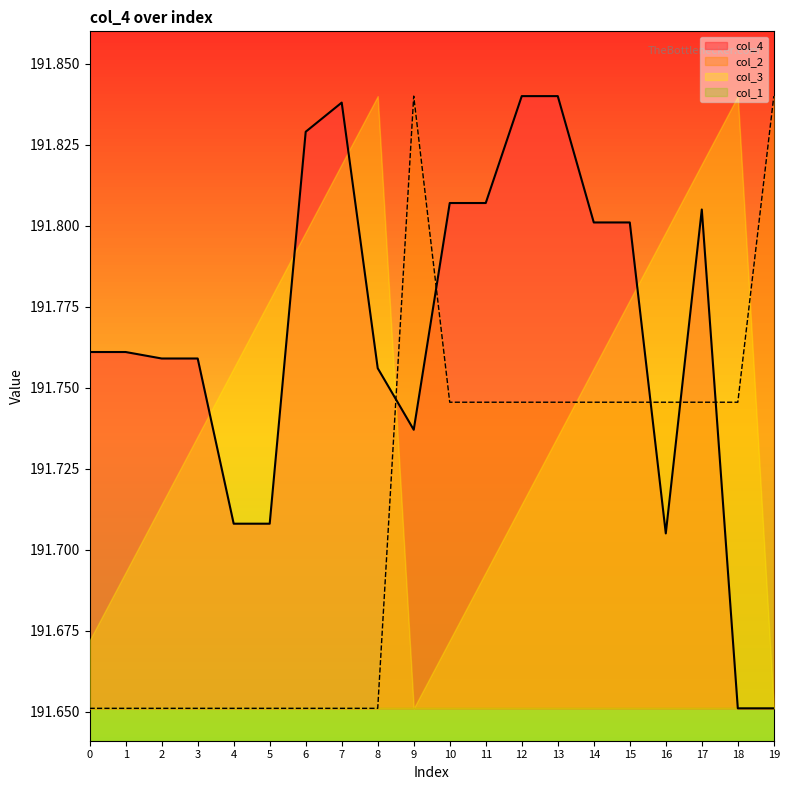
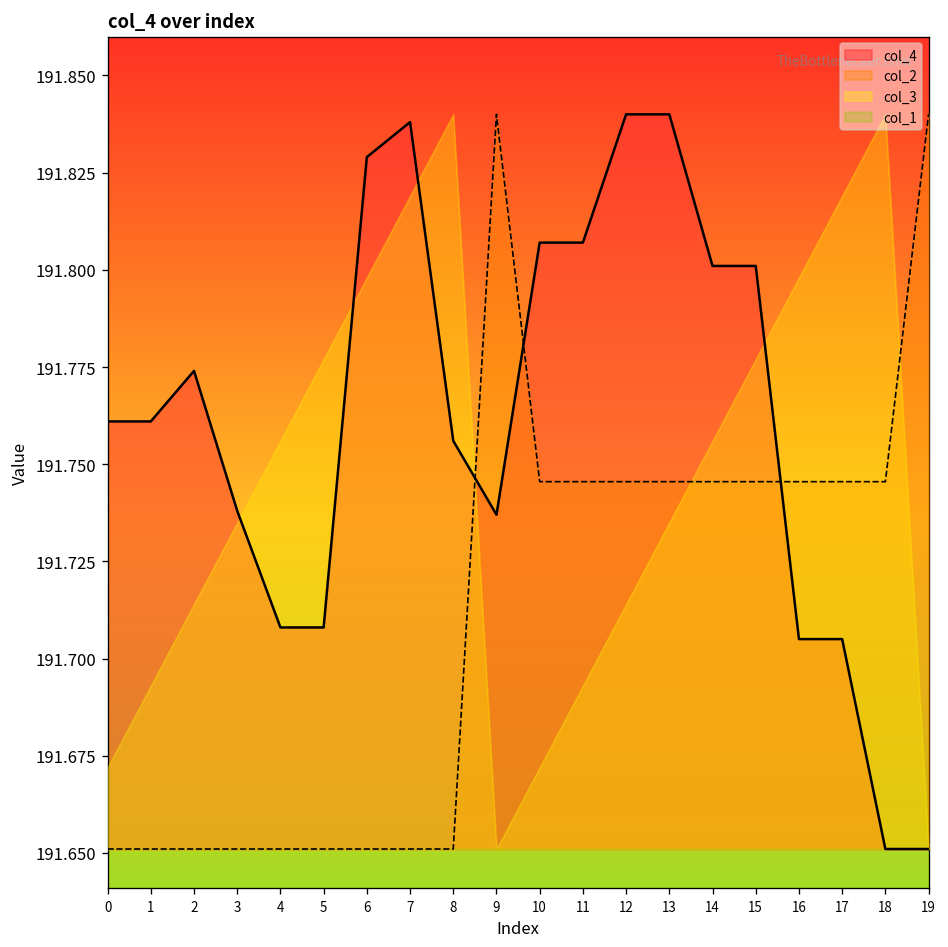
  {
    "col_4": {
      "0": 191.761,
      "1": 191.761,
-     "2": 191.759,
-     "3": 191.759,
+     "2": 191.774,
+     "3": 191.738,
      "4": 191.708,
      "5": 191.708,
      "6": 191.829,
      "7": 191.838,
      "8": 191.756,
      "9": 191.737,
      "10": 191.807,
      "11": 191.807,
      "12": 191.840,
      "13": 191.840,
      "14": 191.801,
      "15": 191.801,
      "16": 191.705,
-     "17": 191.805
+     "17": 191.705
    },
    "col_2": {
      "9": 191.840,
      "10": 191.745,
      "11": 191.745,
      "12": 191.745,
      "13": 191.745,
      "14": 191.745,
      "15": 191.745,
      "16": 191.745,
      "17": 191.745,
      "18": 191.745,
      "19": 191.840
    }
  }
